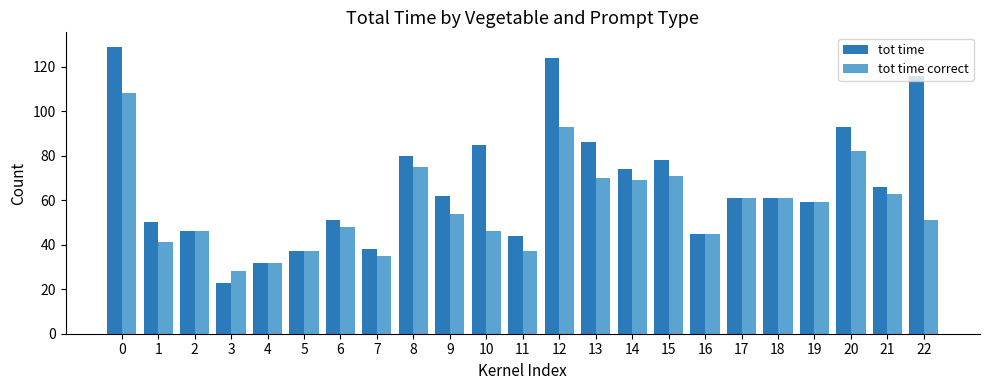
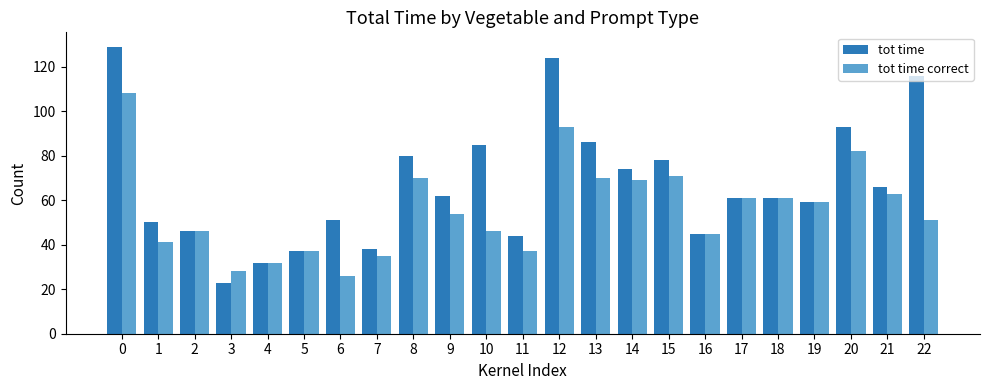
  {
    "tot time": {
      "0": 129,
      "1": 50,
      "2": 46,
      "3": 23,
      "4": 32,
      "5": 37,
      "6": 51,
      "7": 38,
      "8": 80,
      "9": 62,
      "10": 85,
      "11": 44,
      "12": 124,
      "13": 86,
      "14": 74,
      "15": 78,
      "16": 45,
      "17": 61,
      "18": 61,
      "19": 59,
      "20": 93,
      "21": 66
    },
    "tot time correct": {
      "0": 108,
      "1": 41,
      "2": 46,
      "3": 28,
      "4": 32,
      "5": 37,
-     "6": 48,
+     "6": 26,
      "7": 35,
-     "8": 75,
+     "8": 70,
      "9": 54,
      "10": 46,
      "11": 37,
      "12": 93,
      "13": 70,
      "14": 69,
      "15": 71,
      "16": 45,
      "17": 61,
      "18": 61,
      "19": 59,
      "20": 82,
      "21": 63,
      "22": 51
    }
  }
